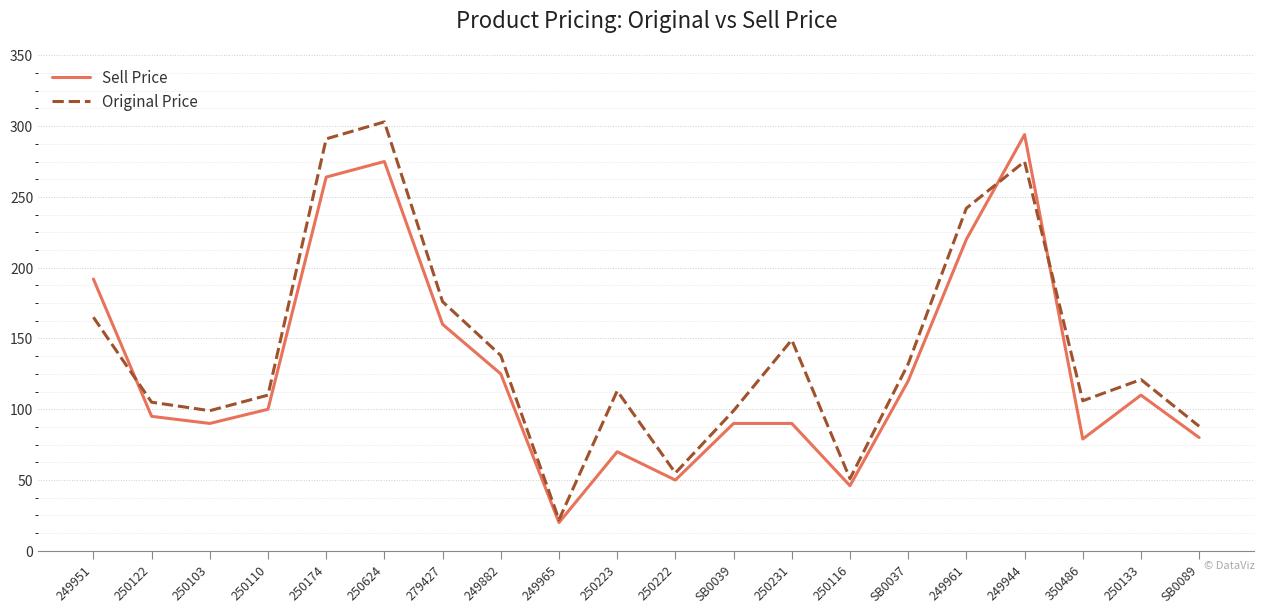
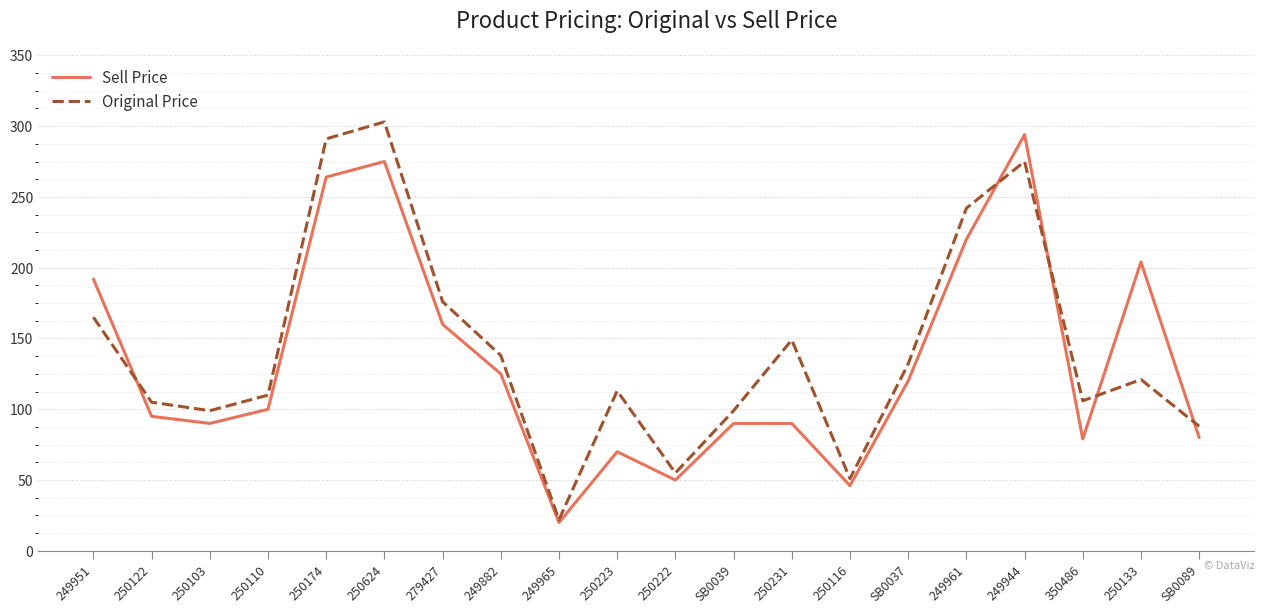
  {
    "Sell Price": {
      "249951": 192,
      "250122": 95,
      "250103": 90,
      "250110": 100,
      "250174": 264,
      "250624": 275,
      "279427": 160,
      "249882": 125,
      "249965": 20,
      "250223": 70,
      "250222": 50,
      "SB0039": 90,
      "250231": 90,
      "250116": 46,
      "SB0037": 120,
      "249961": 220,
      "249944": 294,
      "350486": 79,
-     "250133": 110,
+     "250133": 204,
      "SB0089": 80
    },
    "Original Price": {
      "249951": 165,
      "250122": 105,
      "250103": 99,
      "250110": 110,
      "250174": 291,
      "250624": 303,
      "279427": 176,
      "249882": 138,
      "249965": 22,
      "250223": 113,
      "250222": 55,
      "SB0039": 99,
      "250231": 149,
      "250116": 51,
      "SB0037": 132,
      "249961": 242,
      "249944": 275,
      "350486": 106,
      "250133": 121,
      "SB0089": 88
    }
  }
